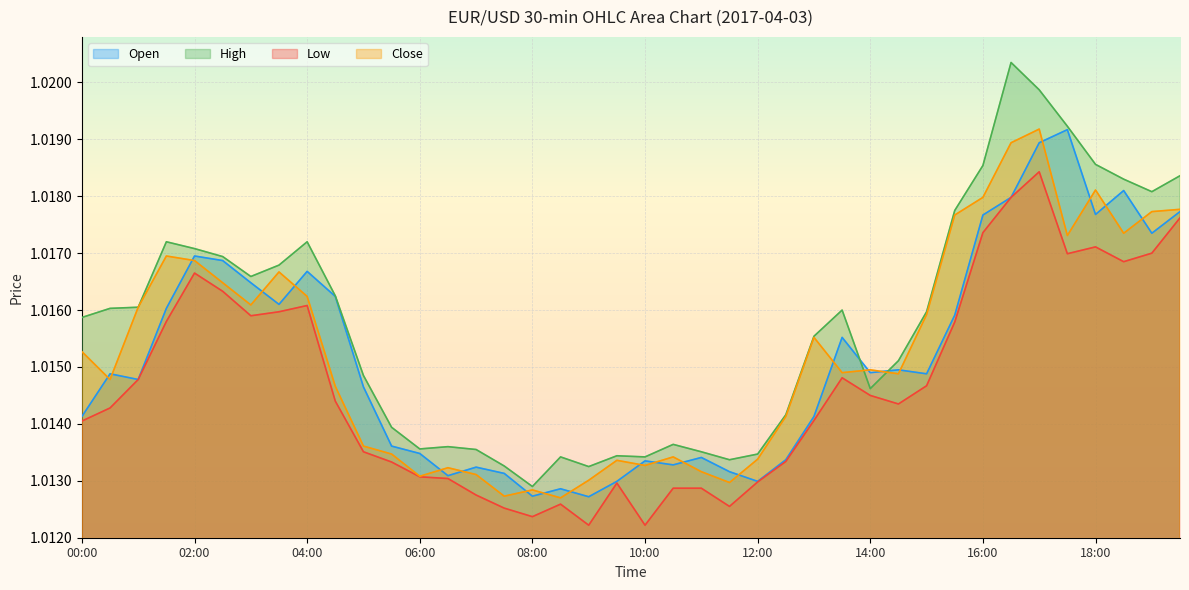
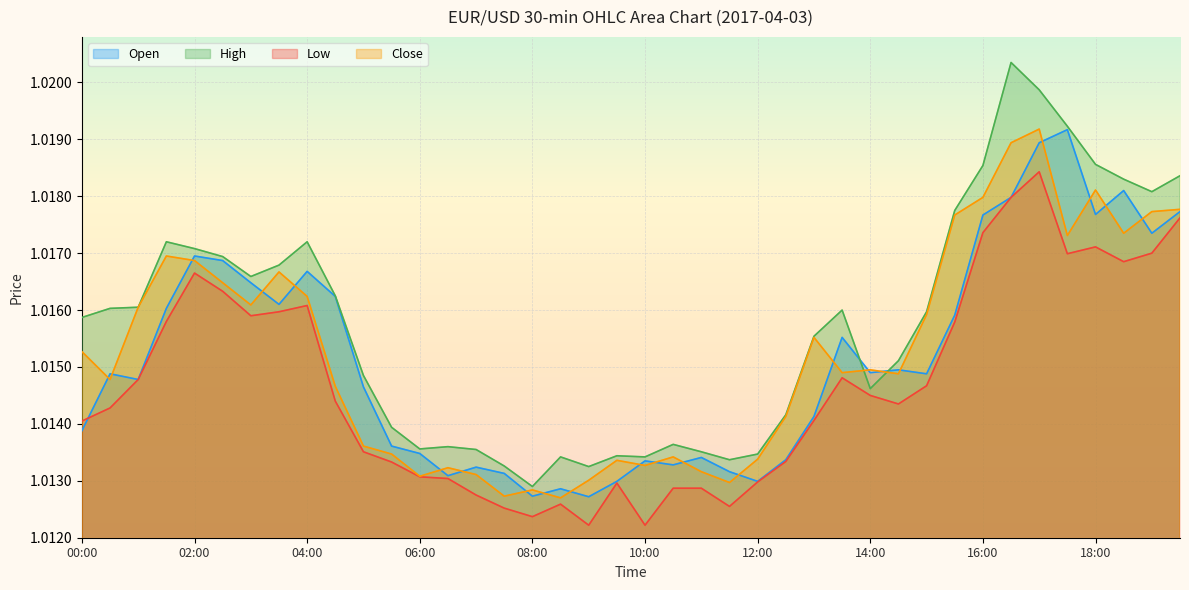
  {
    "Open": {
-     "00:00": 1.0141,
+     "00:00": 1.0139,
      "02:00": 1.0170,
      "04:00": 1.0167,
      "06:00": 1.0135,
      "08:00": 1.0127,
      "10:00": 1.0134,
      "14:00": 1.0149,
      "16:00": 1.0177,
      "18:00": 1.0177
    },
    "High": {
      "00:00": 1.0159,
      "02:00": 1.0171,
      "04:00": 1.0172,
      "06:00": 1.0136,
      "08:00": 1.0129,
      "10:00": 1.0134,
      "12:00": 1.0135,
      "14:00": 1.0146,
      "16:00": 1.0185,
      "18:00": 1.0186
    }
  }
